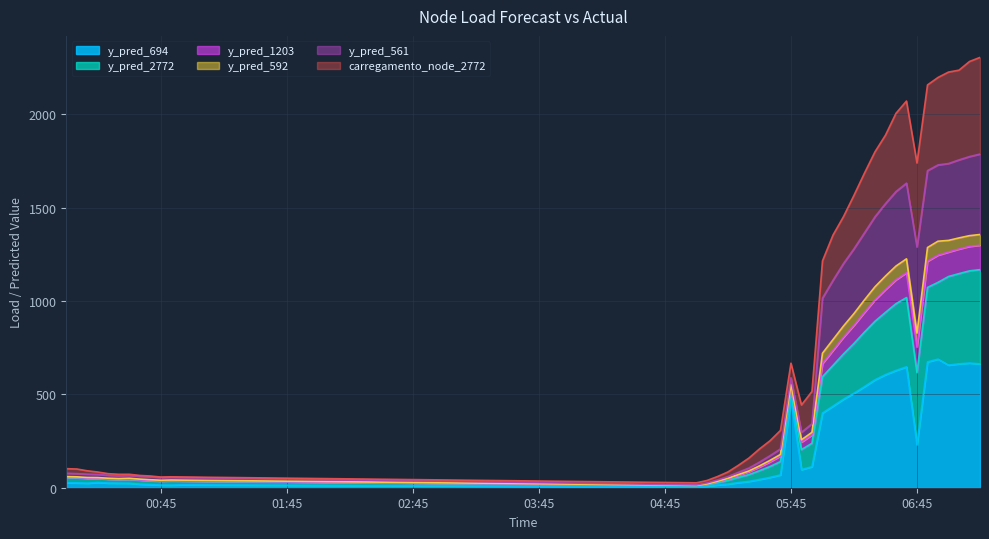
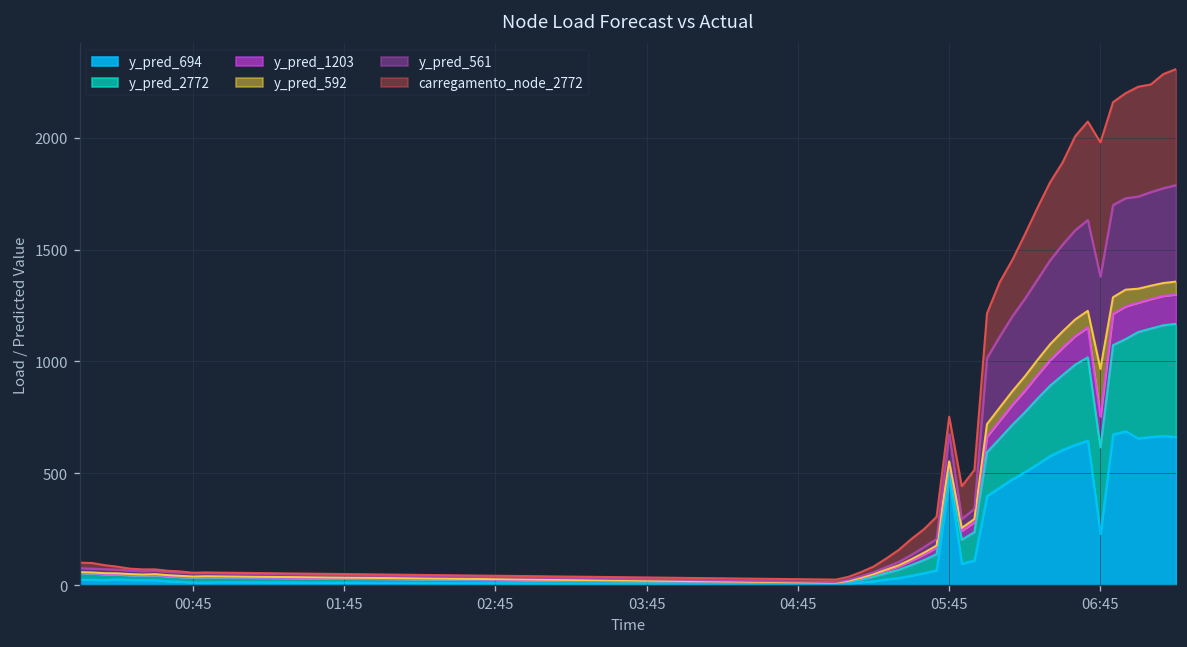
  {
    "y_pred_694": {
      "00:45": 10,
      "05:45": 470,
      "06:45": 230
    },
    "y_pred_2772": {
      "05:45": 40,
      "06:45": 390
    },
    "y_pred_1203": {
      "06:45": 140
    },
    "y_pred_592": {
-     "06:45": 70
+     "06:45": 210
    },
    "y_pred_561": {
-     "05:45": 30,
-     "06:45": 460
+     "05:45": 120,
+     "06:45": 410
    },
    "carregamento_node_2772": {
      "05:45": 80,
-     "06:45": 450
+     "06:45": 600
    }
  }
